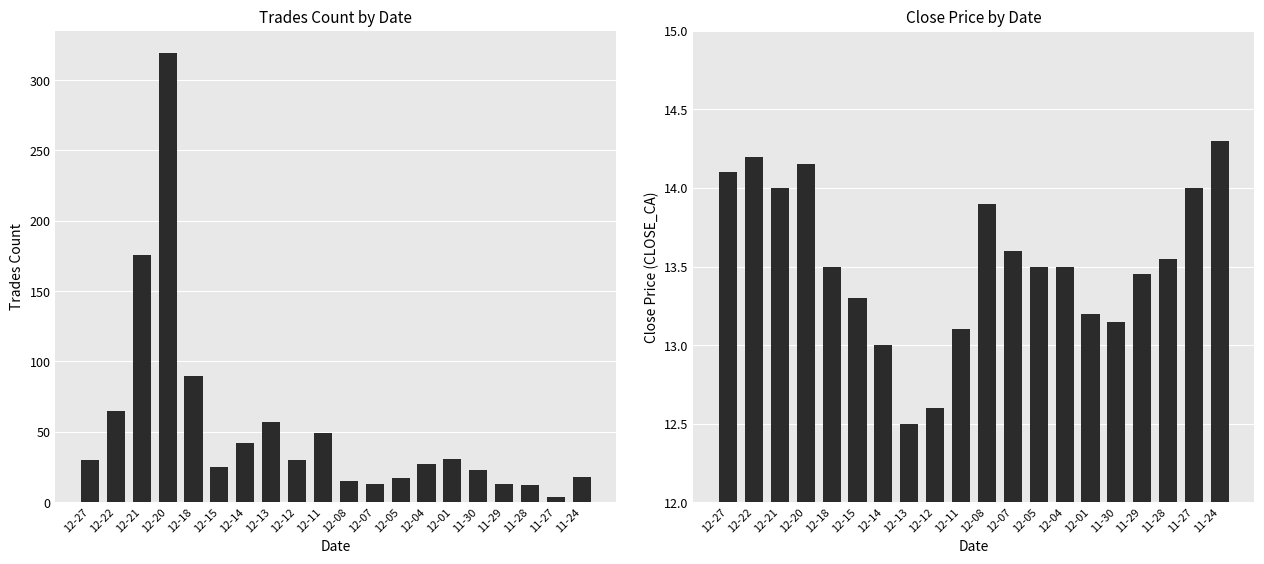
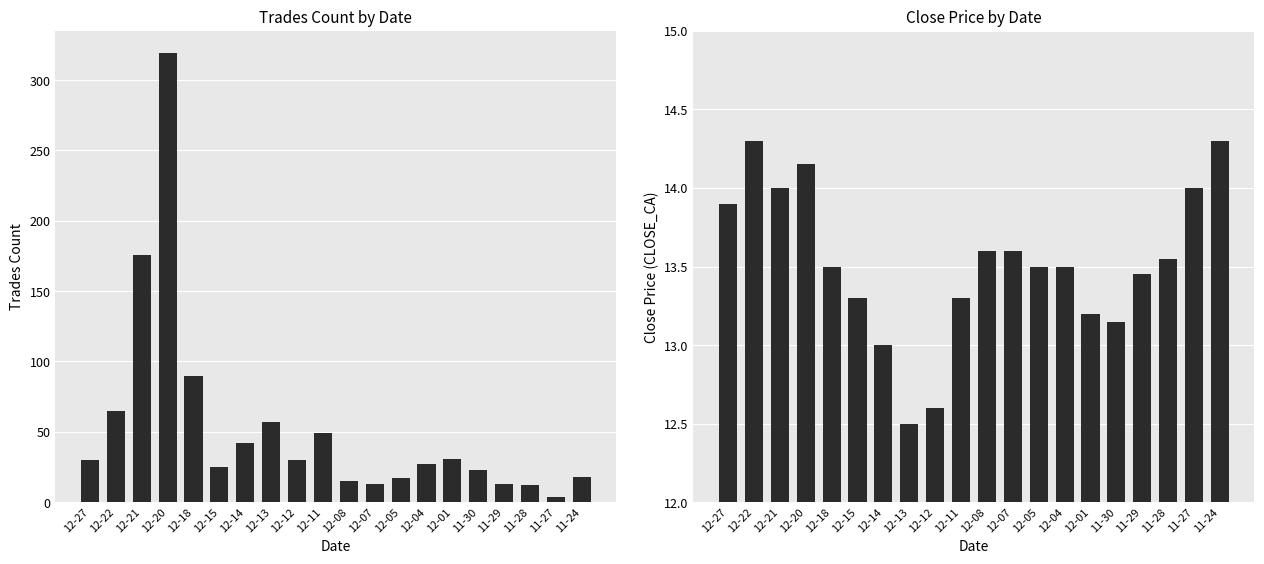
  {
    "Trades Count by Date": {
      "12-27": 30,
      "12-22": 65,
      "12-21": 176,
      "12-20": 319,
      "12-18": 90,
      "12-15": 25,
      "12-14": 42,
      "12-13": 57,
      "12-12": 30,
      "12-11": 49,
      "12-08": 15,
      "12-07": 13,
      "12-05": 17,
      "12-04": 27,
      "12-01": 31,
      "11-30": 23,
      "11-29": 13,
      "11-28": 12,
      "11-27": 4,
      "11-24": 18
    },
    "Close Price by Date": {
-     "12-27": 14.1,
-     "12-22": 14.2,
+     "12-27": 13.9,
+     "12-22": 14.3,
      "12-21": 14.0,
      "12-20": 14.15,
      "12-18": 13.5,
      "12-15": 13.3,
      "12-14": 13.0,
      "12-13": 12.5,
      "12-12": 12.6,
-     "12-11": 13.1,
-     "12-08": 13.9,
+     "12-11": 13.3,
+     "12-08": 13.6,
      "12-07": 13.6,
      "12-05": 13.5,
      "12-04": 13.5,
      "12-01": 13.2,
      "11-30": 13.15,
      "11-29": 13.45,
      "11-28": 13.55,
      "11-27": 14.0,
      "11-24": 14.3
    }
  }
